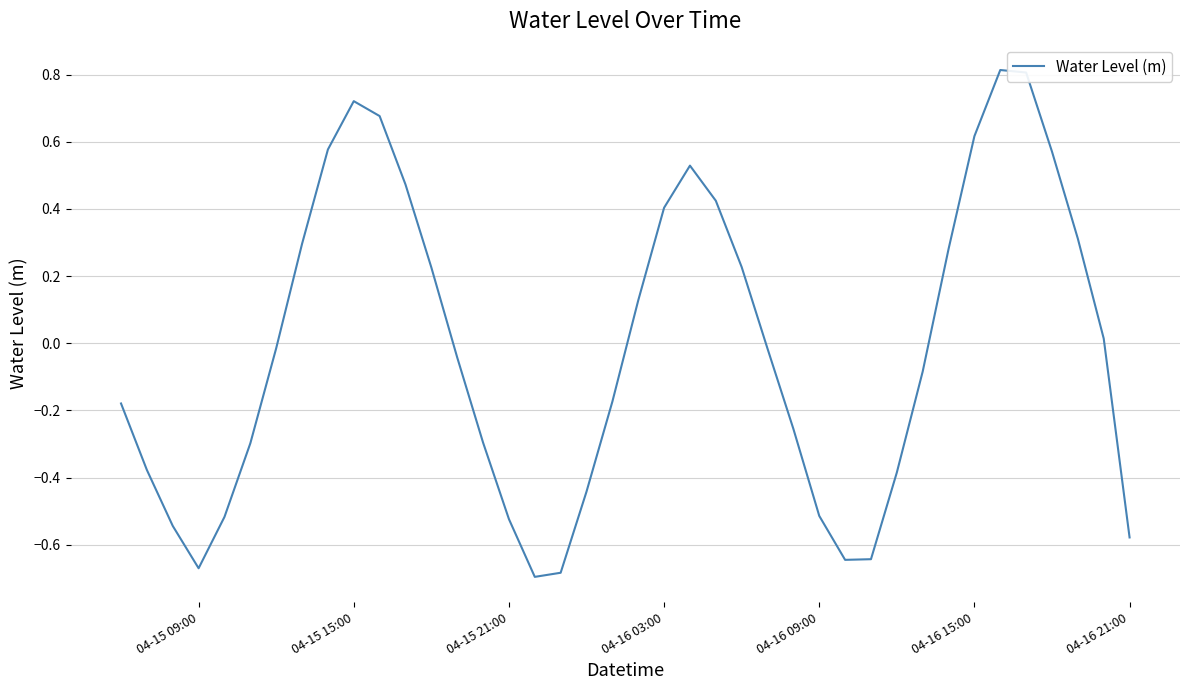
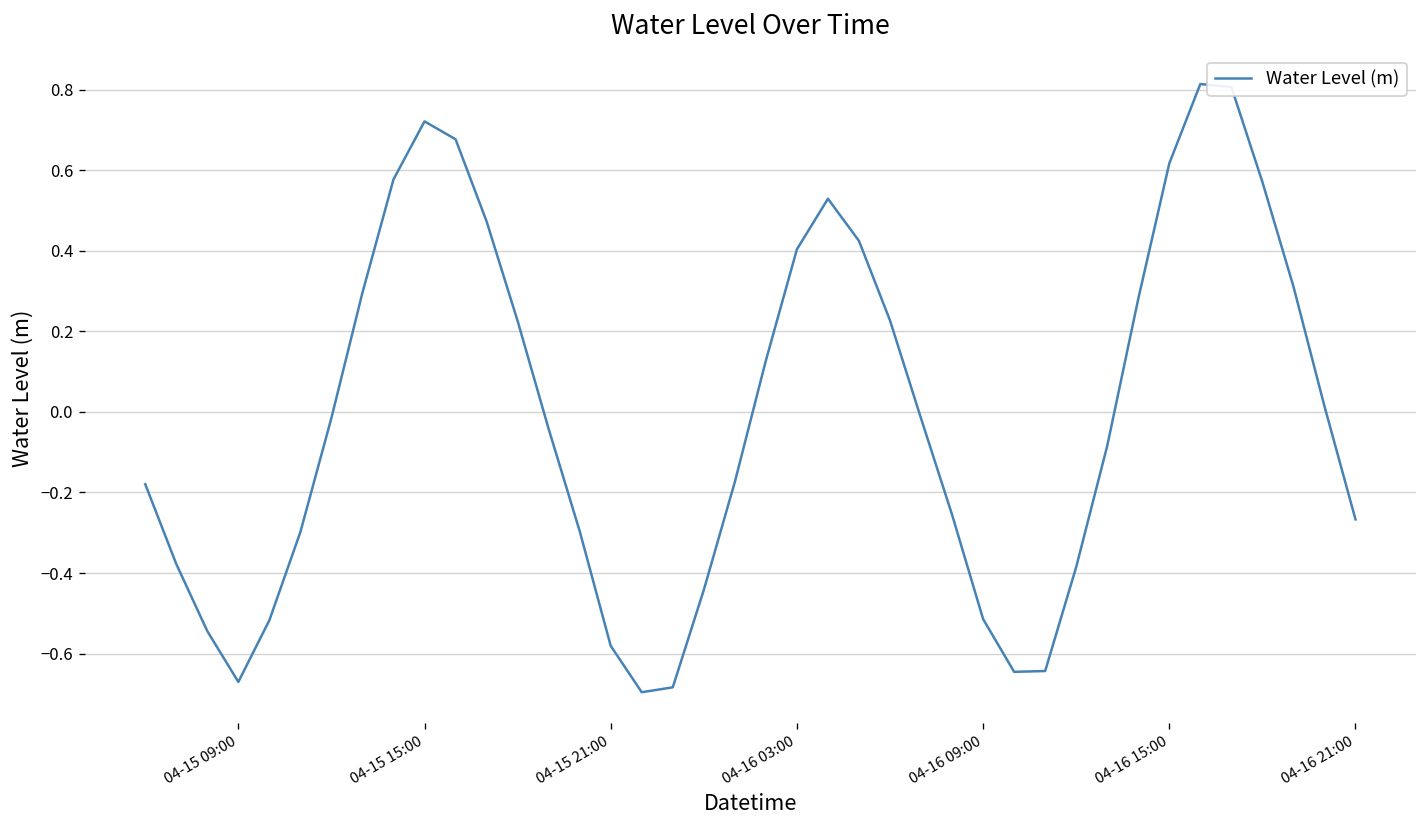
  {
    "04-15 09:00": -0.67,
    "04-15 15:00": 0.72,
-   "04-15 21:00": -0.52,
+   "04-15 21:00": -0.58,
    "04-16 03:00": 0.40,
    "04-16 09:00": -0.51,
    "04-16 15:00": 0.62,
-   "04-16 21:00": -0.58
+   "04-16 21:00": -0.27
  }
